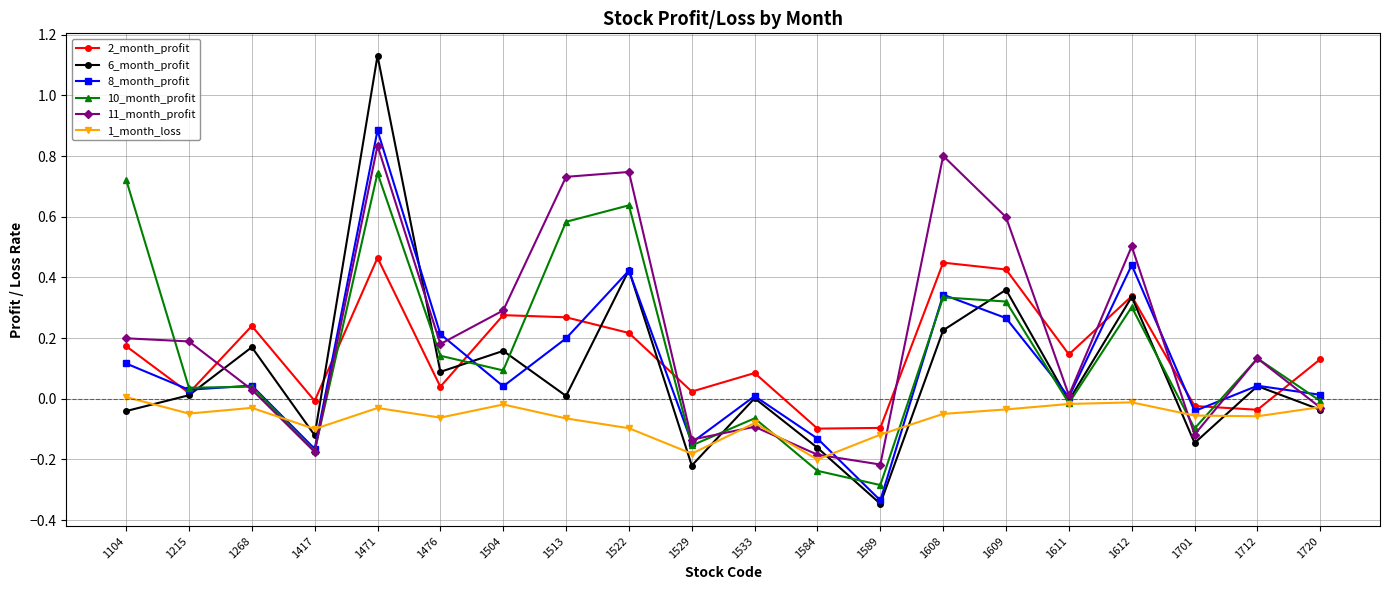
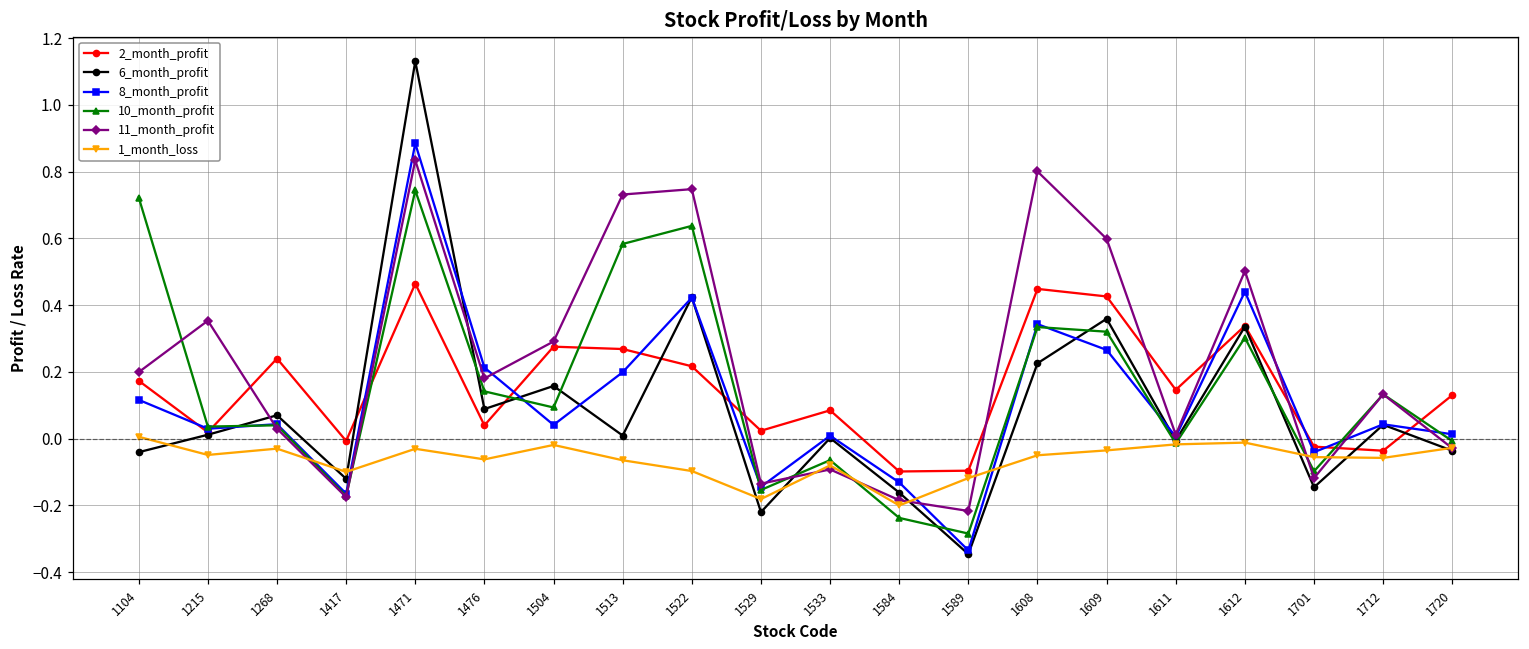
  {
    "2_month_profit": {
      "1104": 0.17,
      "1268": 0.24,
      "1417": -0.01,
      "1471": 0.46,
      "1476": 0.04,
      "1504": 0.28,
      "1513": 0.27,
      "1522": 0.22,
      "1529": 0.02,
      "1533": 0.08,
      "1584": -0.10,
      "1589": -0.10,
      "1608": 0.45,
      "1609": 0.43,
      "1611": 0.15,
      "1701": -0.02,
      "1712": -0.04,
      "1720": 0.13
    },
    "6_month_profit": {
      "1104": -0.04,
-     "1268": 0.17,
+     "1268": 0.07,
      "1417": -0.12,
      "1471": 1.13,
      "1476": 0.09,
      "1504": 0.16,
      "1513": 0.01,
      "1529": -0.22,
      "1584": -0.16,
      "1589": -0.35,
      "1608": 0.23,
      "1609": 0.36,
      "1611": -0.01,
      "1701": -0.15
    },
    "8_month_profit": {
      "1104": 0.12,
      "1471": 0.88,
      "1476": 0.21,
      "1504": 0.04,
      "1513": 0.20,
      "1529": -0.14,
      "1584": -0.13,
      "1589": -0.33,
      "1608": 0.34,
      "1609": 0.27,
      "1612": 0.44,
      "1701": -0.04,
      "1720": 0.01
    },
    "10_month_profit": {
      "1104": 0.72,
      "1471": 0.74,
      "1476": 0.14,
      "1504": 0.09,
      "1513": 0.58,
      "1522": 0.64,
      "1529": -0.15,
      "1533": -0.06,
      "1584": -0.24,
      "1589": -0.28,
      "1608": 0.33,
      "1609": 0.32,
      "1612": 0.30,
      "1701": -0.10,
      "1720": -0.01
    },
    "11_month_profit": {
      "1104": 0.20,
-     "1215": 0.19,
+     "1215": 0.35,
      "1268": 0.03,
      "1471": 0.83,
      "1476": 0.18,
      "1504": 0.29,
      "1513": 0.73,
      "1522": 0.75,
      "1529": -0.13,
      "1533": -0.09,
      "1584": -0.18,
      "1589": -0.22,
      "1608": 0.80,
      "1609": 0.60,
      "1612": 0.50,
      "1701": -0.12
    },
    "1_month_loss": {
      "1104": 0.01,
      "1215": -0.05,
      "1268": -0.03,
      "1417": -0.10,
      "1471": -0.03,
      "1476": -0.06,
      "1504": -0.02,
      "1513": -0.06,
      "1522": -0.10,
      "1529": -0.18,
      "1533": -0.08,
      "1584": -0.20,
      "1589": -0.12,
      "1608": -0.05,
      "1609": -0.04,
      "1612": -0.01,
      "1701": -0.06,
      "1712": -0.06
    }
  }
